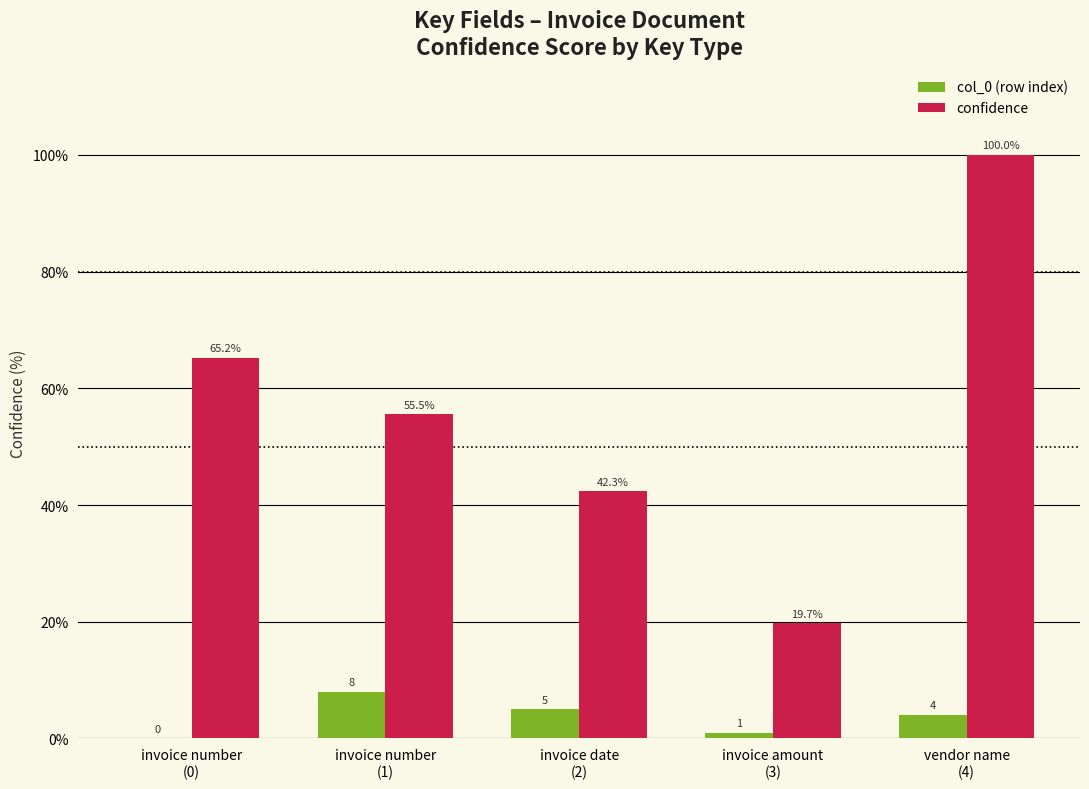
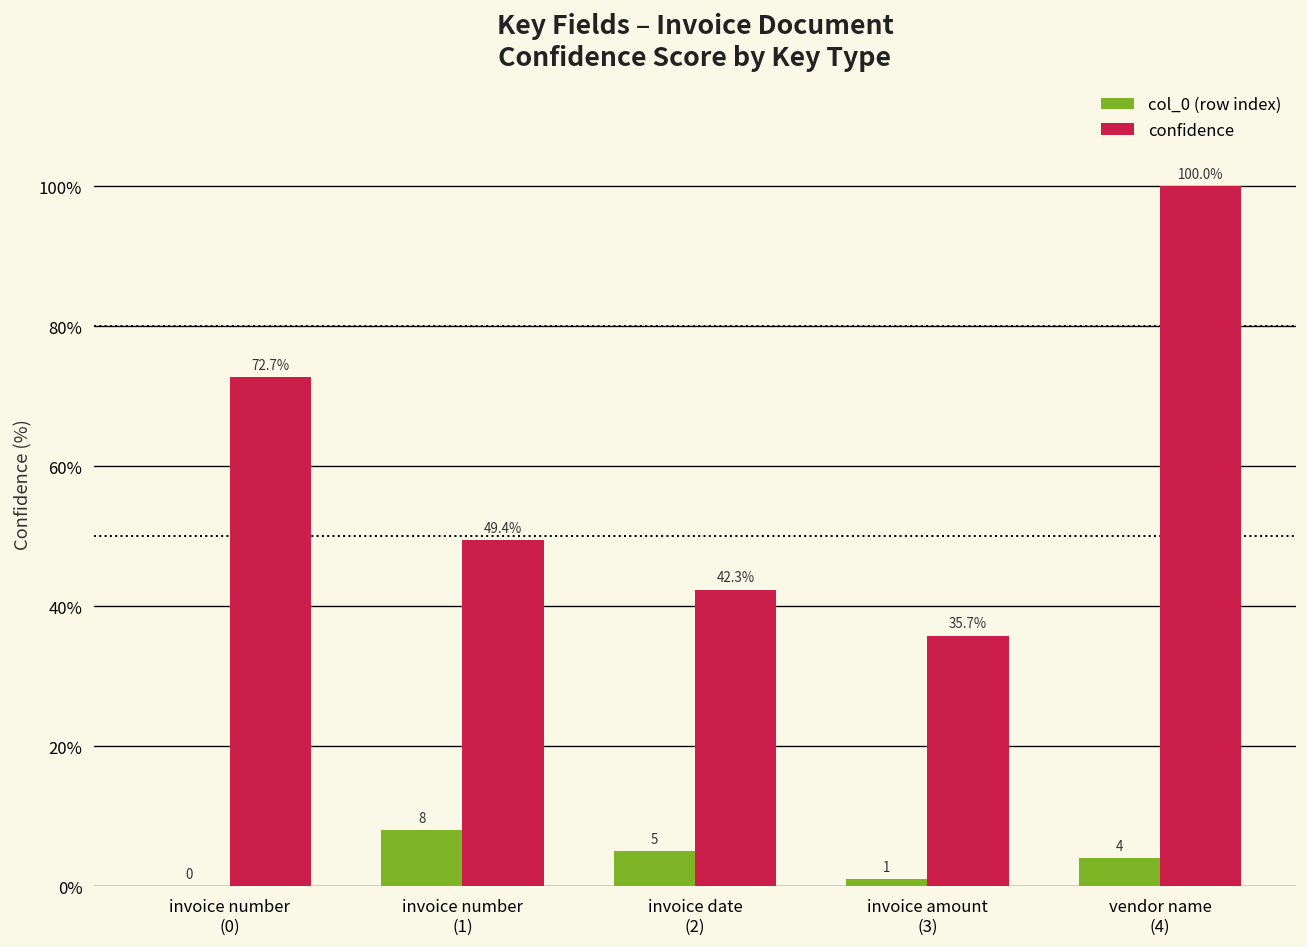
  {
    "col_0 (row index)": {
      "invoice number (0)": "0",
      "invoice number (1)": "8",
      "invoice date (2)": "5",
      "invoice amount (3)": "1",
      "vendor name (4)": "4"
    },
    "confidence": {
-     "invoice number (0)": "65.2%",
-     "invoice number (1)": "55.5%",
+     "invoice number (0)": "72.7%",
+     "invoice number (1)": "49.4%",
      "invoice date (2)": "42.3%",
-     "invoice amount (3)": "19.7%",
+     "invoice amount (3)": "35.7%",
      "vendor name (4)": "100.0%"
    }
  }
